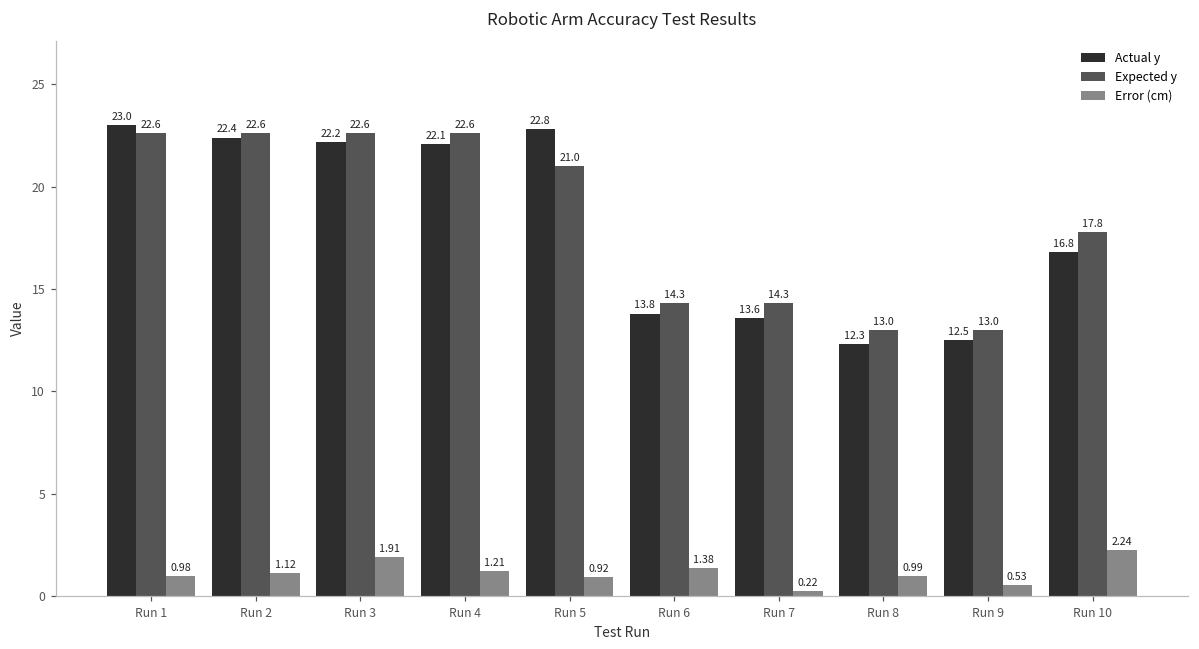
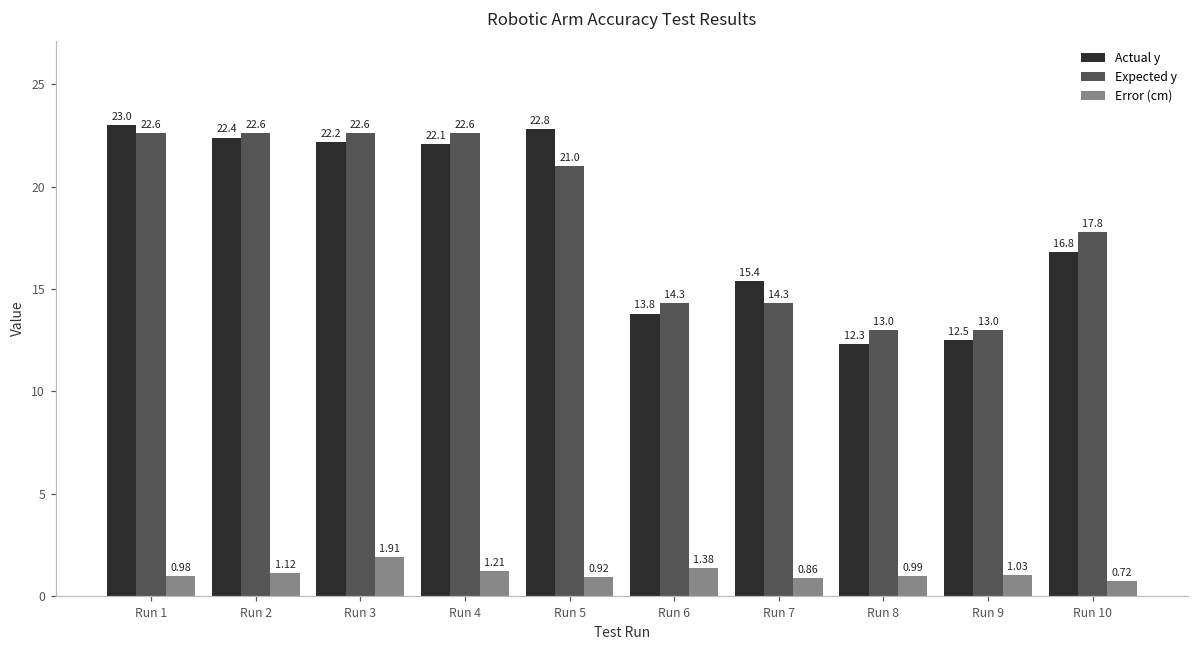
  {
    "Actual y": {
      "Run 1": 23.0,
      "Run 2": 22.4,
      "Run 3": 22.2,
      "Run 4": 22.1,
      "Run 5": 22.8,
      "Run 6": 13.8,
-     "Run 7": 13.6,
+     "Run 7": 15.4,
      "Run 8": 12.3,
      "Run 9": 12.5,
      "Run 10": 16.8
    },
    "Expected y": {
      "Run 1": 22.6,
      "Run 2": 22.6,
      "Run 3": 22.6,
      "Run 4": 22.6,
      "Run 5": 21.0,
      "Run 6": 14.3,
      "Run 7": 14.3,
      "Run 8": 13.0,
      "Run 9": 13.0,
      "Run 10": 17.8
    },
    "Error (cm)": {
      "Run 1": 0.98,
      "Run 2": 1.12,
      "Run 3": 1.91,
      "Run 4": 1.21,
      "Run 5": 0.92,
      "Run 6": 1.38,
-     "Run 7": 0.22,
+     "Run 7": 0.86,
      "Run 8": 0.99,
-     "Run 9": 0.53,
-     "Run 10": 2.24
+     "Run 9": 1.03,
+     "Run 10": 0.72
    }
  }
